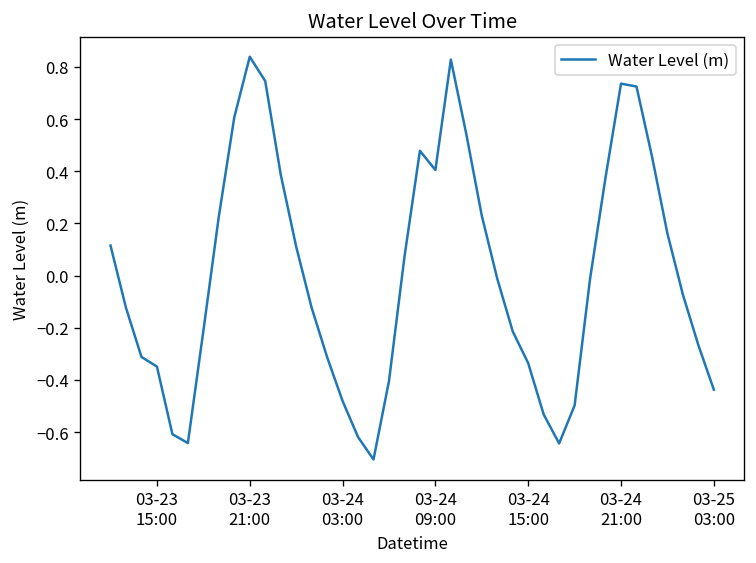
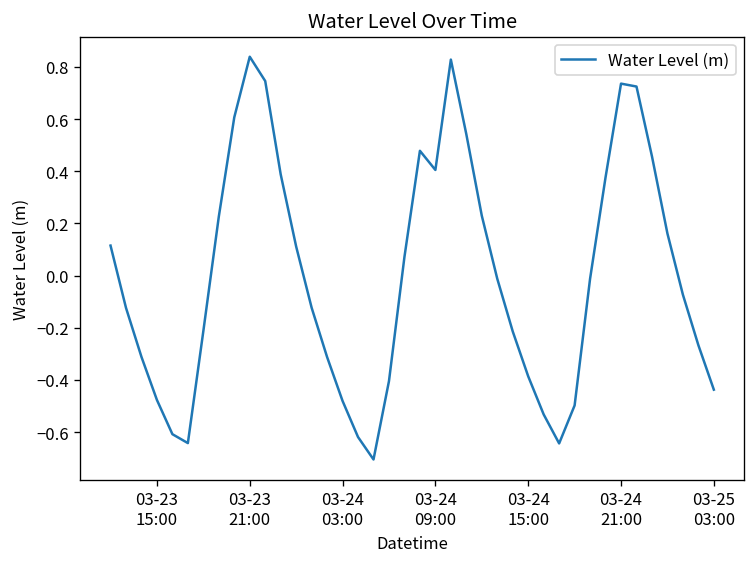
  {
-   "03-23 15:00": -0.35,
+   "03-23 15:00": -0.48,
    "03-23 21:00": 0.84,
    "03-24 03:00": -0.48,
    "03-24 09:00": 0.41,
-   "03-24 15:00": -0.34,
+   "03-24 15:00": -0.39,
    "03-24 21:00": 0.74,
    "03-25 03:00": -0.44
  }
